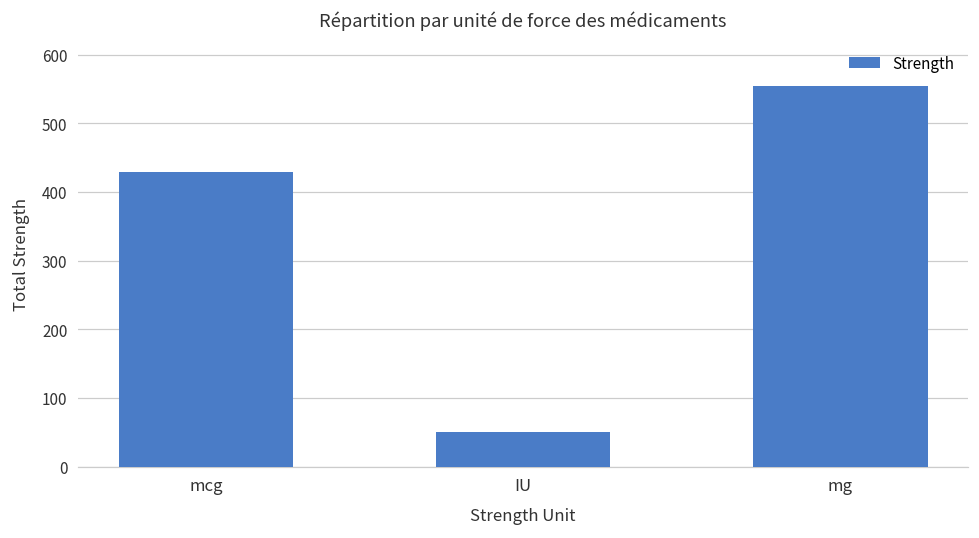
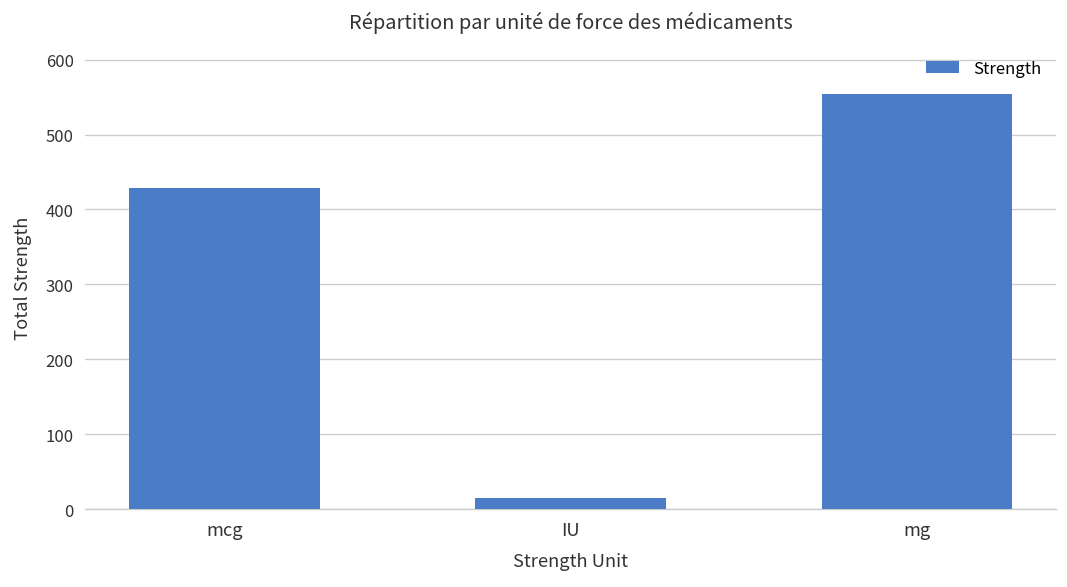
  {
    "mcg": 430,
-   "IU": 50,
+   "IU": 20,
    "mg": 550
  }
